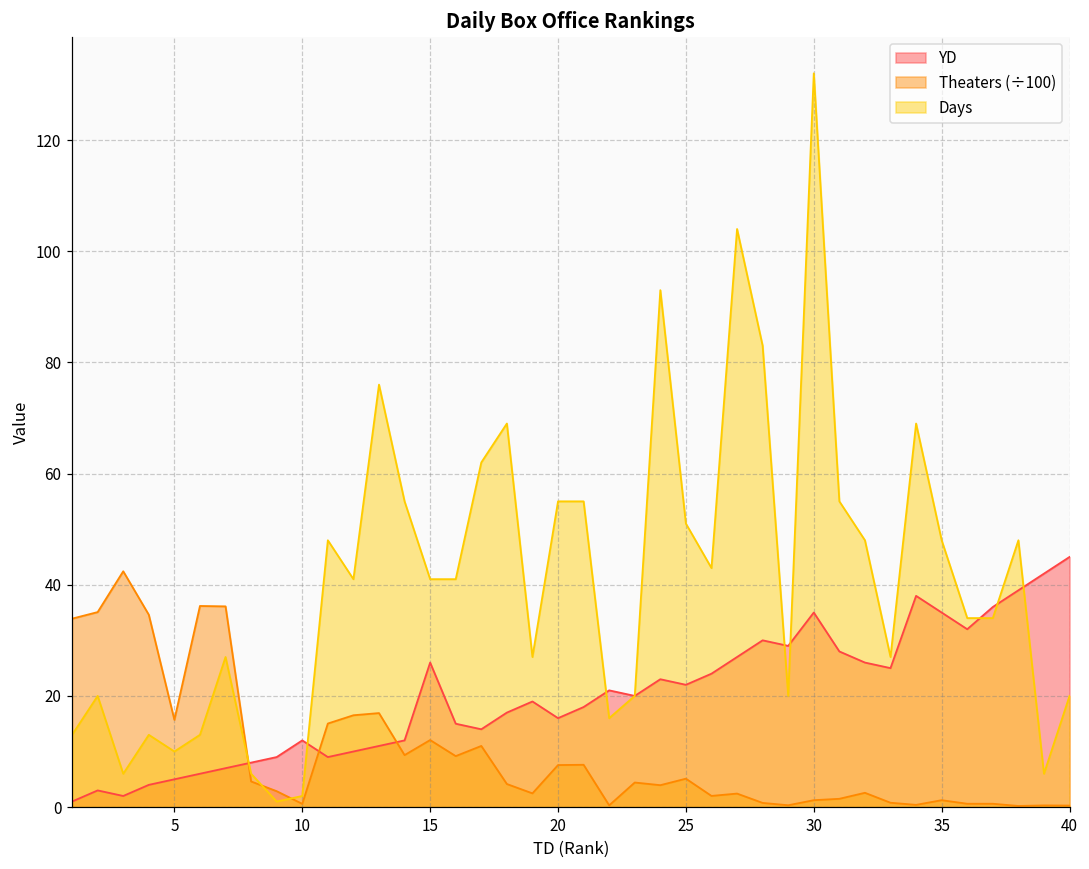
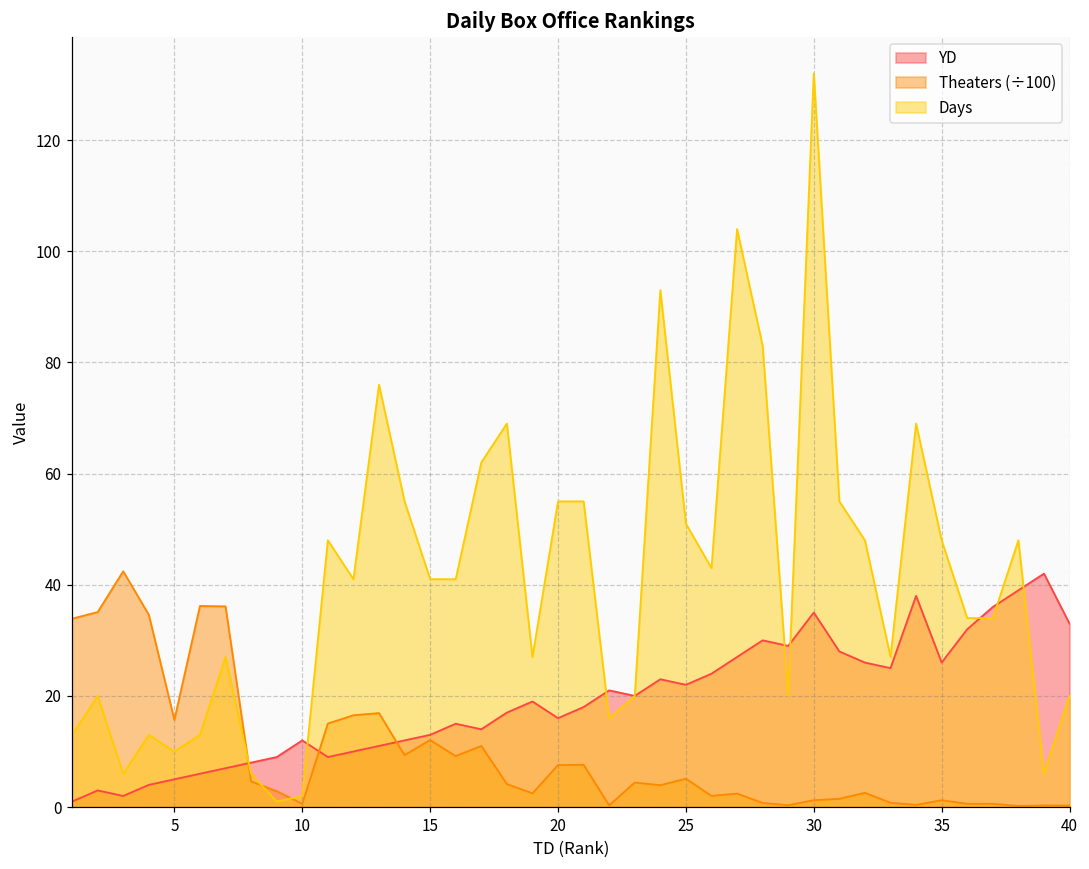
  {
    "YD": {
      "5": 5,
      "10": 12,
-     "15": 26,
+     "15": 13,
      "20": 16,
      "25": 22,
      "30": 35,
-     "35": 35,
-     "40": 45
+     "35": 26,
+     "40": 33
    }
  }
